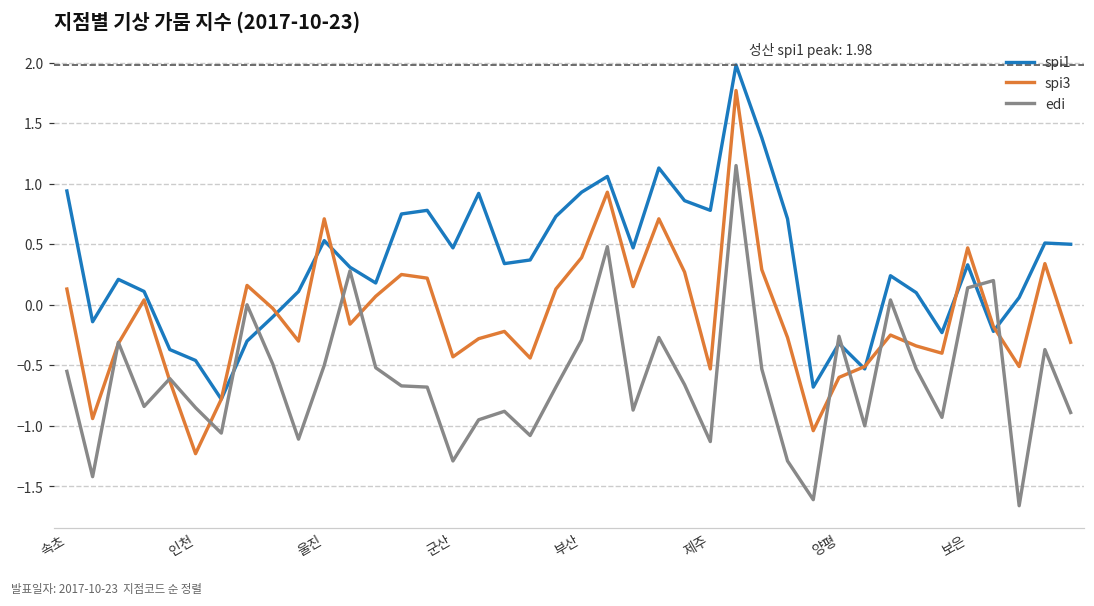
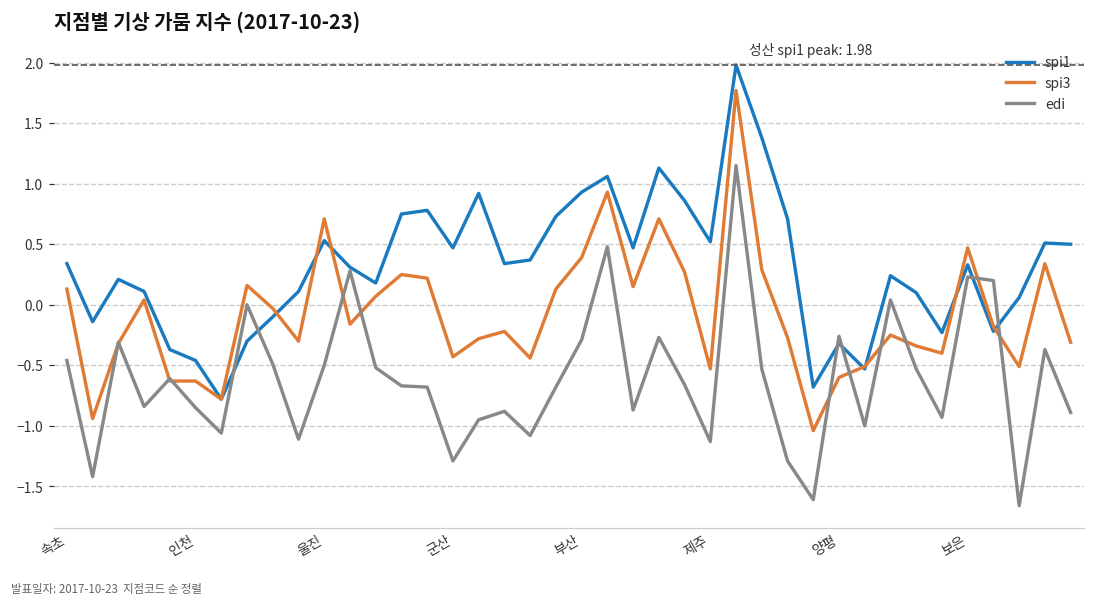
  {
    "spi1": {
-     "속초": 0.94,
+     "속초": 0.34,
      "인천": -0.46,
      "울진": 0.53,
      "군산": 0.47,
      "부산": 0.93,
-     "제주": 0.78,
+     "제주": 0.52,
      "양평": -0.32,
      "보은": 0.33
    },
    "spi3": {
      "속초": 0.13,
-     "인천": -1.23,
+     "인천": -0.63,
      "울진": 0.71,
      "군산": -0.43,
      "부산": 0.39,
      "제주": -0.53,
      "양평": -0.60,
      "보은": 0.47
    },
    "edi": {
-     "속초": -0.55,
+     "속초": -0.46,
      "인천": -0.85,
      "울진": -0.50,
      "군산": -1.29,
      "부산": -0.29,
      "제주": -1.13,
      "양평": -0.26,
-     "보은": 0.14
+     "보은": 0.23
    }
  }
